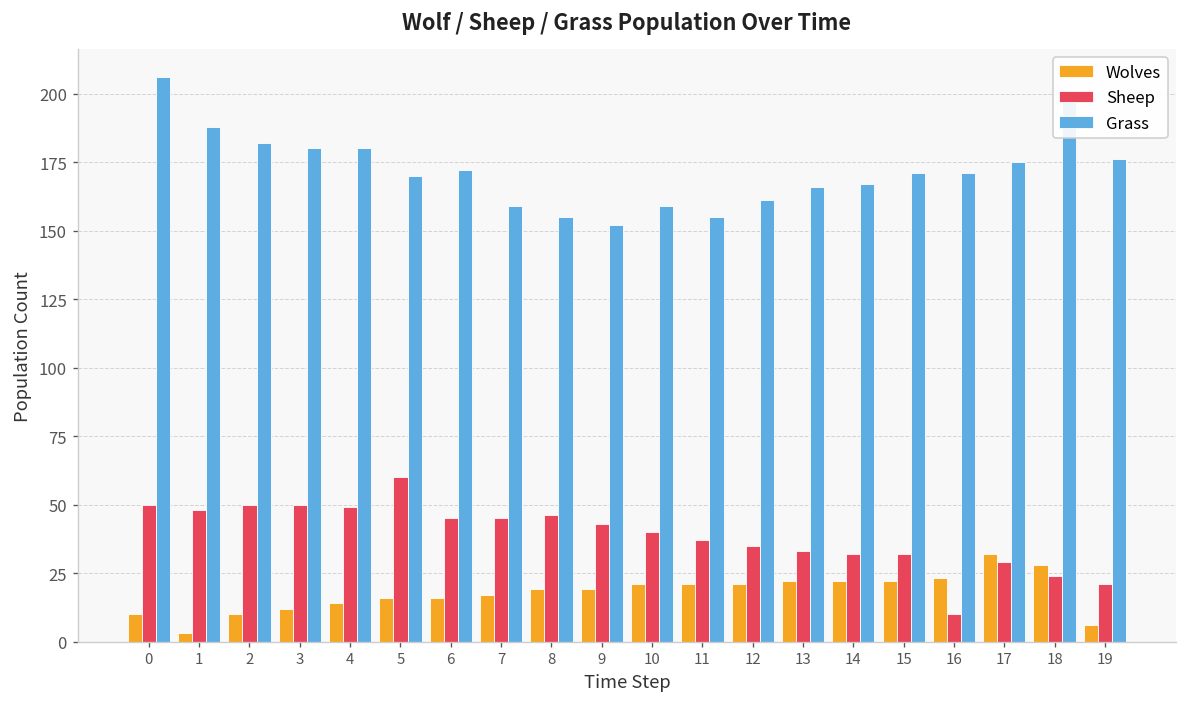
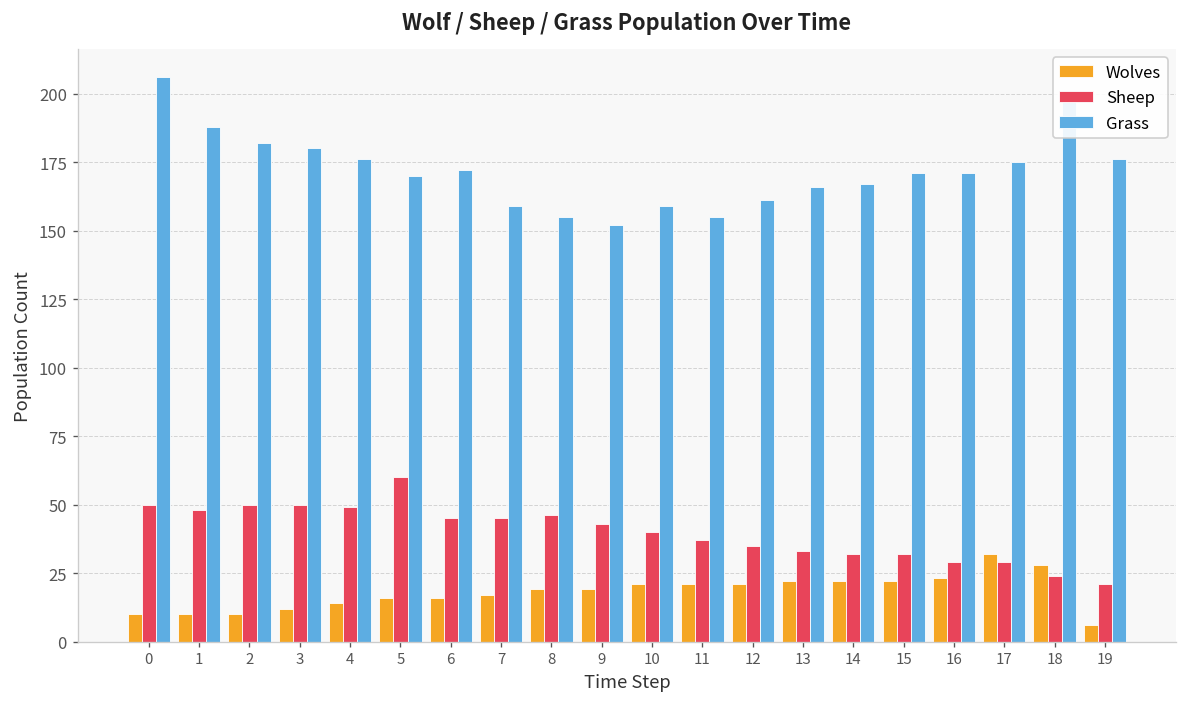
  {
    "Wolves": {
      "0": 10,
-     "1": 3,
+     "1": 10,
      "2": 10,
      "3": 12,
      "4": 14,
      "5": 16,
      "6": 16,
      "7": 17,
      "8": 19,
      "9": 19,
      "10": 21,
      "11": 21,
      "12": 21,
      "13": 22,
      "14": 22,
      "15": 22,
      "16": 23,
      "17": 32,
      "18": 28,
      "19": 6
    },
    "Sheep": {
      "0": 50,
      "1": 48,
      "2": 50,
      "3": 50,
      "4": 49,
      "5": 60,
      "6": 45,
      "7": 45,
      "8": 46,
      "9": 43,
      "10": 40,
      "11": 37,
      "12": 35,
      "13": 33,
      "14": 32,
      "15": 32,
-     "16": 10,
+     "16": 29,
      "17": 29,
      "18": 24,
      "19": 21
    },
    "Grass": {
      "0": 206,
      "1": 188,
      "2": 182,
      "3": 180,
-     "4": 180,
+     "4": 176,
      "5": 170,
      "6": 172,
      "7": 159,
      "8": 155,
      "9": 152,
      "10": 159,
      "11": 155,
      "12": 161,
      "13": 166,
      "14": 167,
      "15": 171,
      "16": 171,
      "17": 175,
      "19": 176
    }
  }
